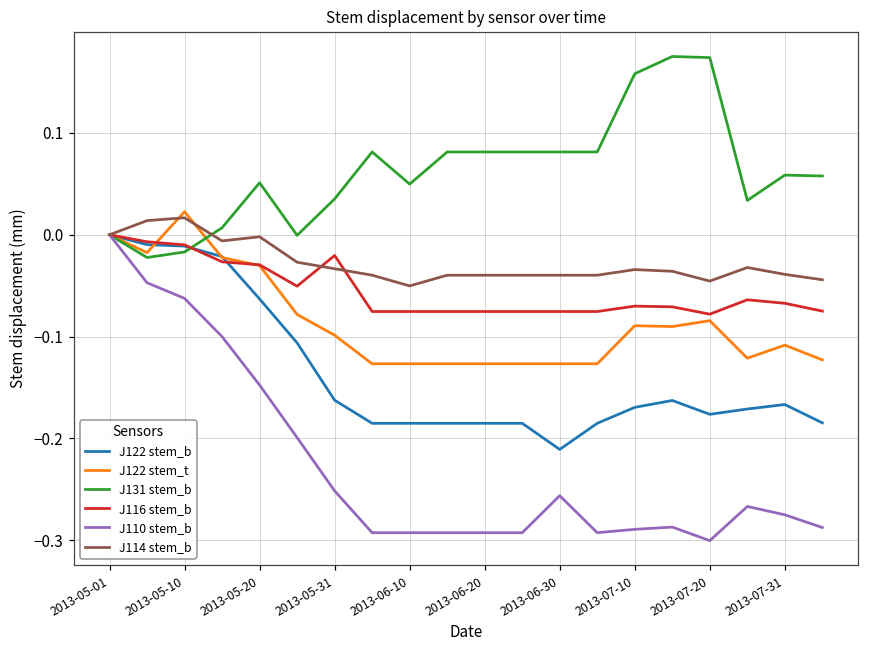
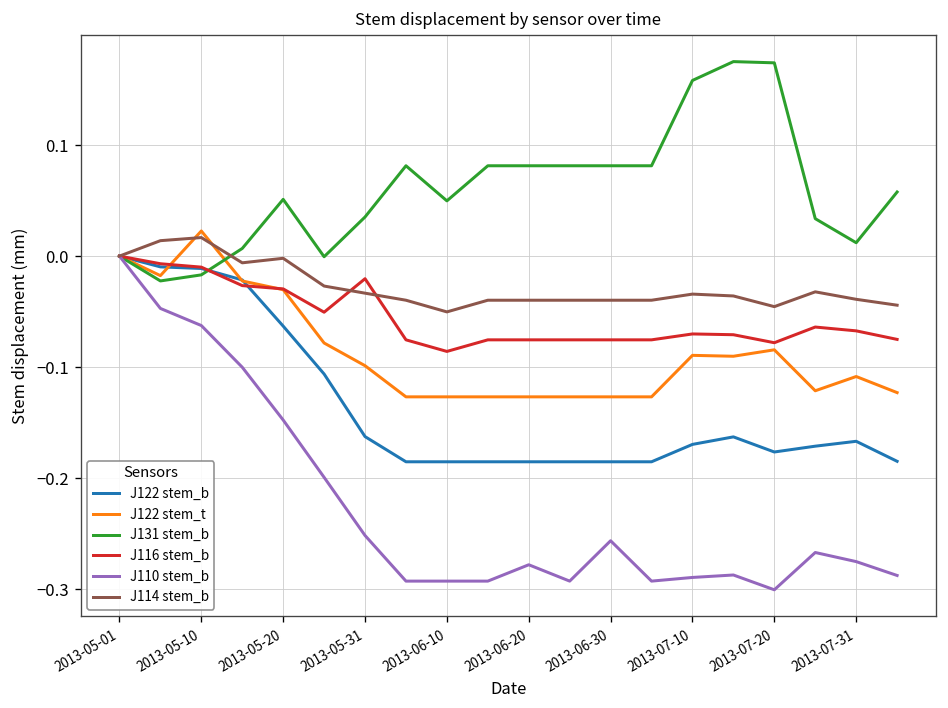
  {
    "J122 stem_b": {
      "2013-05-20": -0.06,
      "2013-05-31": -0.16,
      "2013-06-10": -0.19,
      "2013-06-20": -0.19,
-     "2013-06-30": -0.21,
+     "2013-06-30": -0.19,
      "2013-07-10": -0.17,
      "2013-07-20": -0.18,
      "2013-07-31": -0.17
    },
    "J122 stem_t": {
      "2013-05-10": 0.02,
      "2013-05-31": -0.10,
      "2013-06-10": -0.13,
      "2013-06-20": -0.13,
      "2013-06-30": -0.13,
      "2013-07-10": -0.09,
      "2013-07-20": -0.08,
      "2013-07-31": -0.11
    },
    "J131 stem_b": {
      "2013-05-10": -0.02,
      "2013-05-20": 0.05,
      "2013-05-31": 0.04,
      "2013-06-10": 0.05,
      "2013-06-20": 0.08,
      "2013-06-30": 0.08,
      "2013-07-10": 0.16,
      "2013-07-20": 0.17,
-     "2013-07-31": 0.06
+     "2013-07-31": 0.01
    },
    "J116 stem_b": {
      "2013-05-31": -0.02,
-     "2013-06-10": -0.08,
+     "2013-06-10": -0.09,
      "2013-06-20": -0.08,
      "2013-06-30": -0.08,
      "2013-07-10": -0.07,
      "2013-07-20": -0.08,
      "2013-07-31": -0.07
    },
    "J110 stem_b": {
      "2013-05-10": -0.06,
      "2013-05-20": -0.15,
      "2013-05-31": -0.25,
      "2013-06-10": -0.29,
-     "2013-06-20": -0.29,
+     "2013-06-20": -0.28,
      "2013-06-30": -0.26,
      "2013-07-10": -0.29,
      "2013-07-20": -0.30,
      "2013-07-31": -0.28
    },
    "J114 stem_b": {
      "2013-05-10": 0.02,
      "2013-05-20": 0.00,
      "2013-05-31": -0.03,
      "2013-06-10": -0.05,
      "2013-06-20": -0.04,
      "2013-06-30": -0.04,
      "2013-07-10": -0.03,
      "2013-07-20": -0.05,
      "2013-07-31": -0.04
    }
  }
